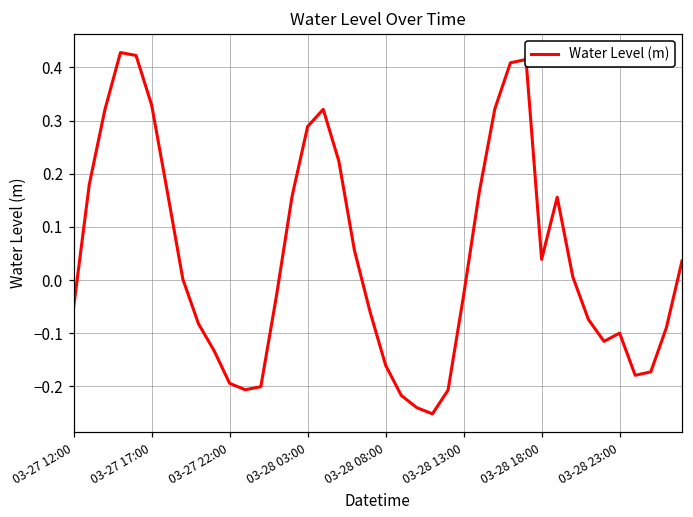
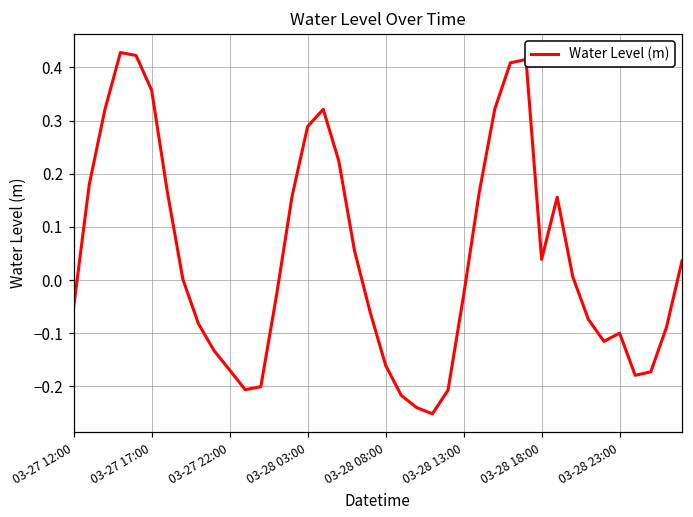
  {
    "03-27 12:00": -0.05,
-   "03-27 17:00": 0.33,
-   "03-27 22:00": -0.19,
+   "03-27 17:00": 0.36,
+   "03-27 22:00": -0.17,
    "03-28 03:00": 0.29,
    "03-28 08:00": -0.16,
    "03-28 13:00": -0.03,
    "03-28 18:00": 0.04,
    "03-28 23:00": -0.10
  }
